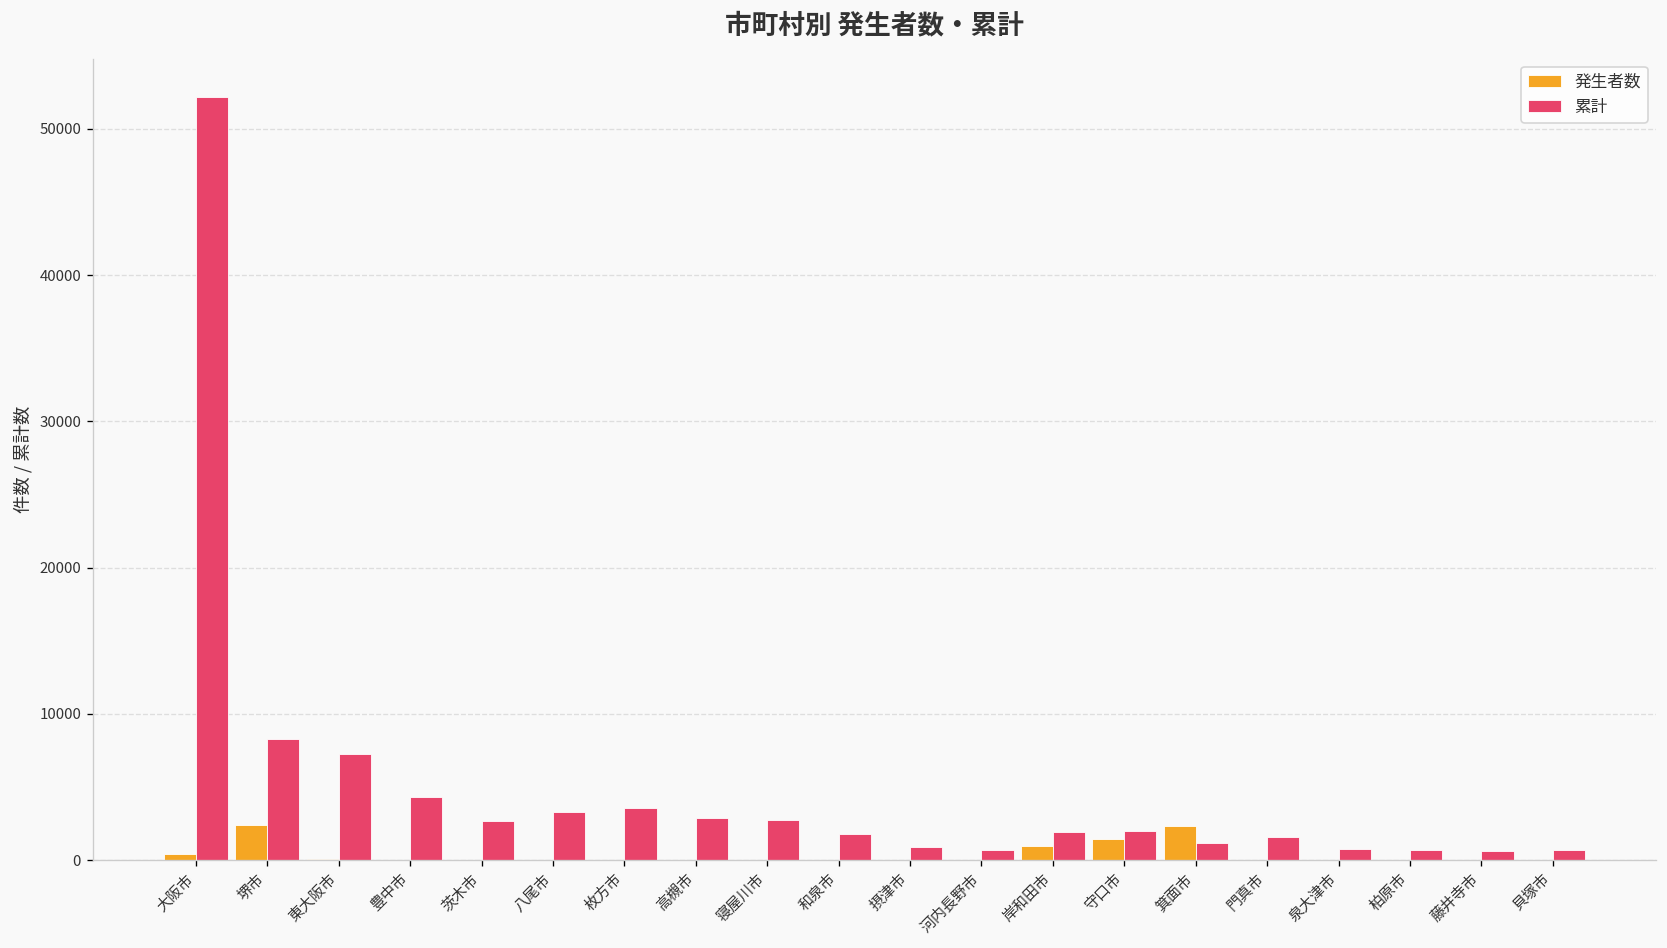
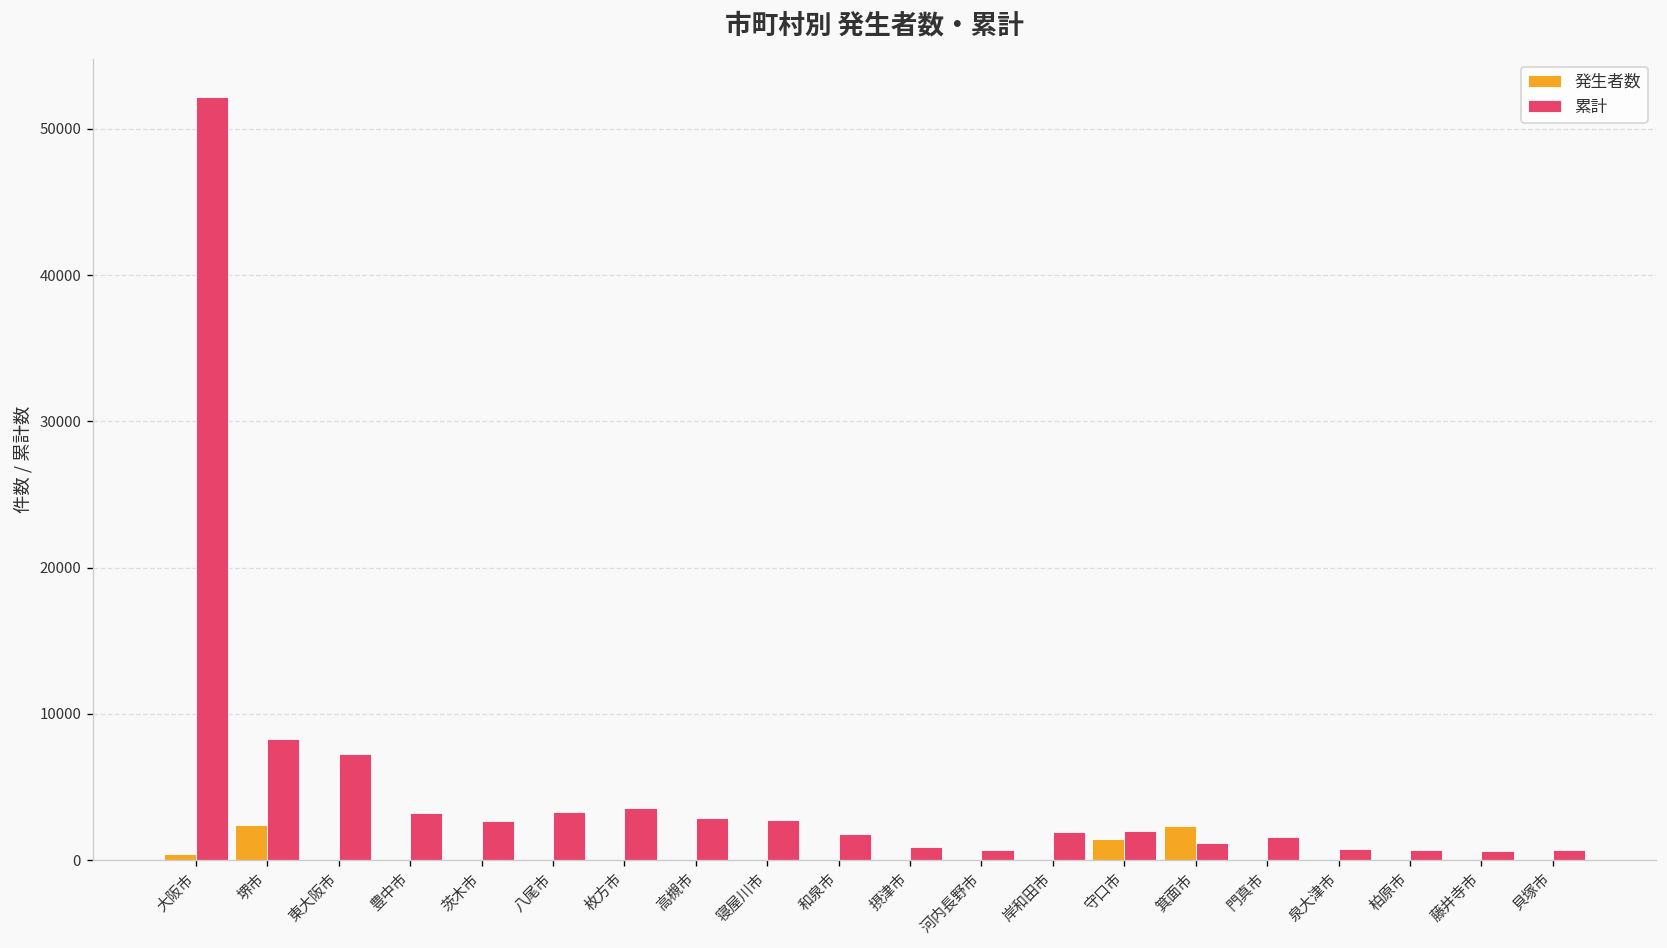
  {
    "発生者数": {
      "大阪市": 500,
      "堺市": 2400,
-     "岸和田市": 1000,
+     "岸和田市": 0,
      "守口市": 1500,
      "箕面市": 2400
    },
    "累計": {
      "大阪市": 52200,
      "堺市": 8300,
      "東大阪市": 7200,
-     "豊中市": 4300,
+     "豊中市": 3300,
      "茨木市": 2700,
      "八尾市": 3300,
      "枚方市": 3600,
      "高槻市": 2900,
      "寝屋川市": 2700,
      "和泉市": 1800,
      "摂津市": 900,
      "河内長野市": 700,
      "岸和田市": 2000,
      "守口市": 2000,
      "箕面市": 1200,
      "門真市": 1600,
      "泉大津市": 800,
      "柏原市": 700,
      "藤井寺市": 600,
      "貝塚市": 700
    }
  }
